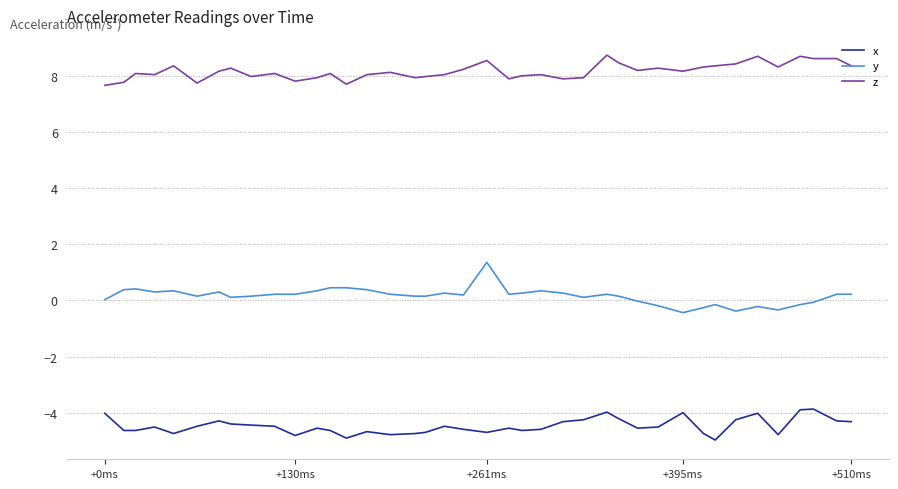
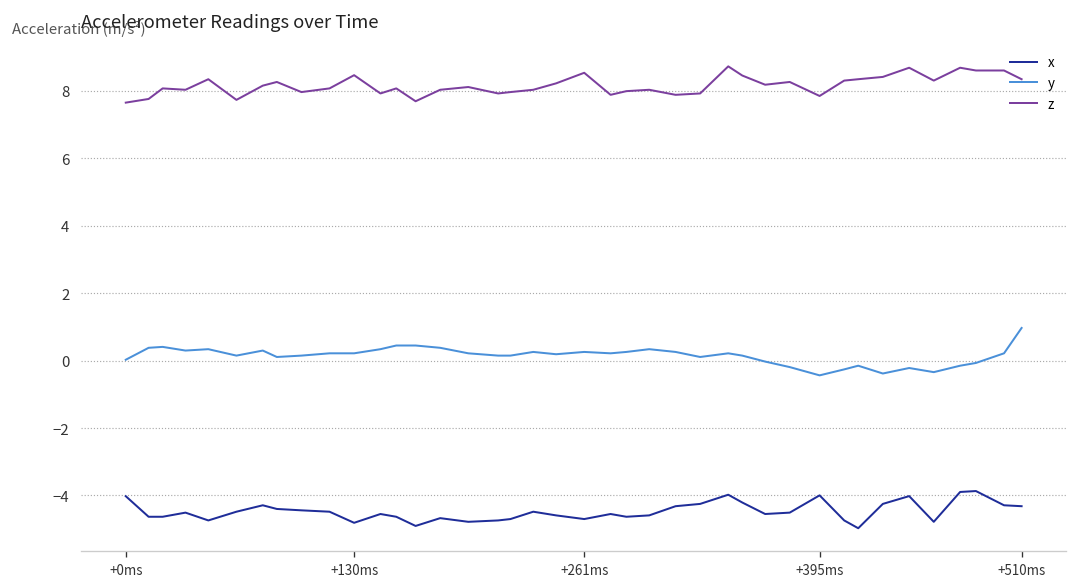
  {
    "x": {
      "+0ms": -4.0,
      "+130ms": -4.8,
      "+261ms": -4.7,
      "+395ms": -4.0,
      "+510ms": -4.3
    },
    "y": {
      "+0ms": 0.0,
      "+130ms": 0.2,
-     "+261ms": 1.4,
+     "+261ms": 0.3,
      "+395ms": -0.4,
-     "+510ms": 0.2
+     "+510ms": 1.0
    },
    "z": {
      "+0ms": 7.7,
-     "+130ms": 7.8,
+     "+130ms": 8.5,
      "+261ms": 8.5,
-     "+395ms": 8.2,
+     "+395ms": 7.9,
      "+510ms": 8.3
    }
  }
